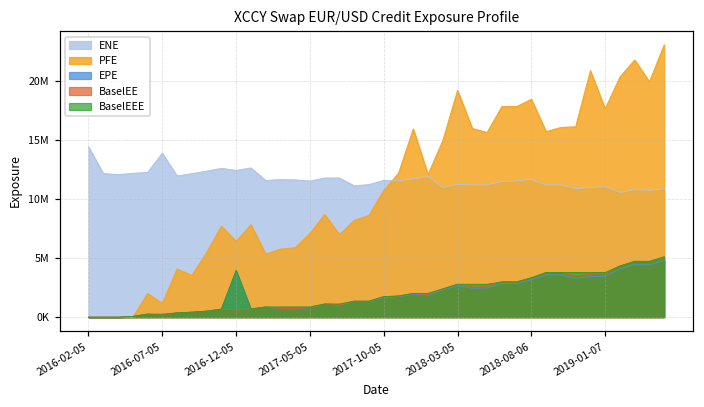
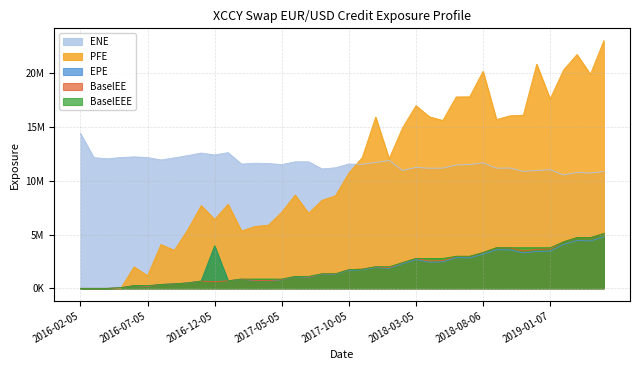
  {
    "ENE": {
      "2016-02-05": 14400000,
-     "2016-07-05": 13900000,
+     "2016-07-05": 12200000,
      "2016-12-05": 12400000,
      "2017-05-05": 11500000,
      "2017-10-05": 11600000,
      "2018-03-05": 11200000,
      "2018-08-06": 11700000,
      "2019-01-07": 11000000
    },
    "PFE": {
      "2016-07-05": 1200000,
      "2016-12-05": 6400000,
      "2017-05-05": 7100000,
      "2017-10-05": 10700000,
-     "2018-03-05": 19200000,
-     "2018-08-06": 18400000,
+     "2018-03-05": 17000000,
+     "2018-08-06": 20200000,
      "2019-01-07": 17600000
    },
    "BaselEE": {
      "2016-12-05": 600000
    }
  }
